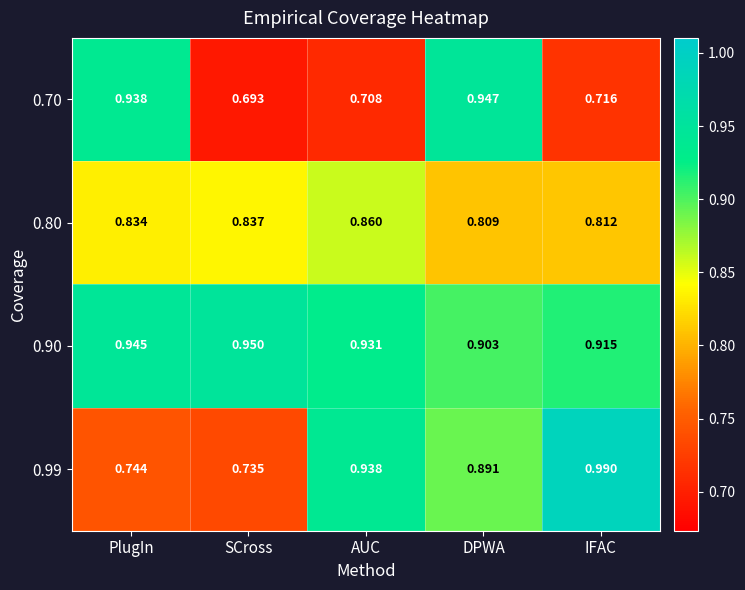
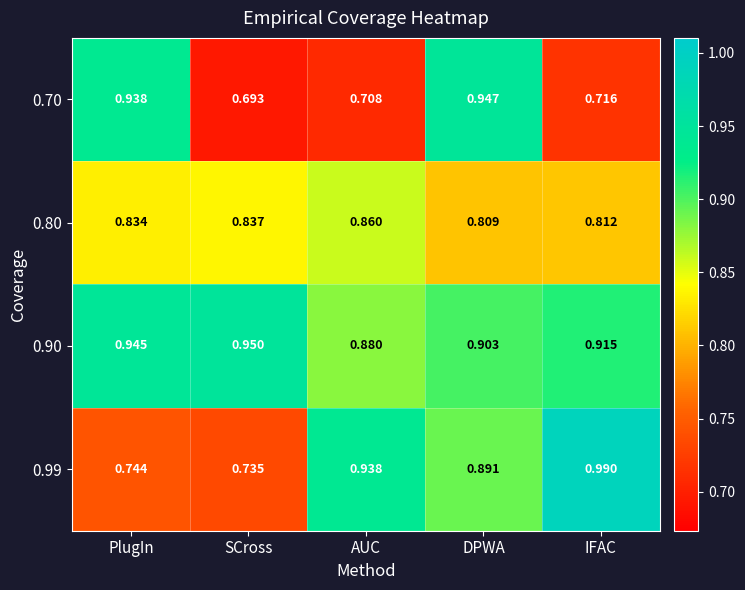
  {
    "0.70": {
      "PlugIn": 0.938,
      "SCross": 0.693,
      "AUC": 0.708,
      "DPWA": 0.947,
      "IFAC": 0.716
    },
    "0.80": {
      "PlugIn": 0.834,
      "SCross": 0.837,
      "AUC": 0.860,
      "DPWA": 0.809,
      "IFAC": 0.812
    },
    "0.90": {
      "PlugIn": 0.945,
      "SCross": 0.950,
-     "AUC": 0.931,
+     "AUC": 0.880,
      "DPWA": 0.903,
      "IFAC": 0.915
    },
    "0.99": {
      "PlugIn": 0.744,
      "SCross": 0.735,
      "AUC": 0.938,
      "DPWA": 0.891,
      "IFAC": 0.990
    }
  }
